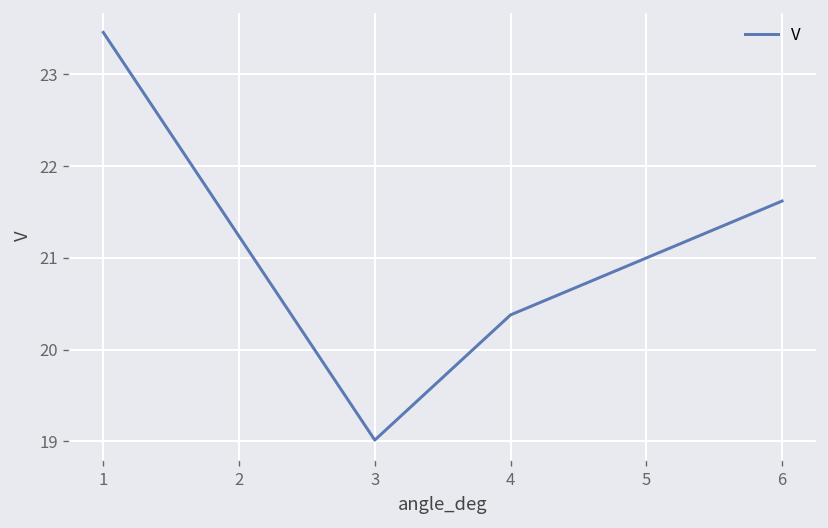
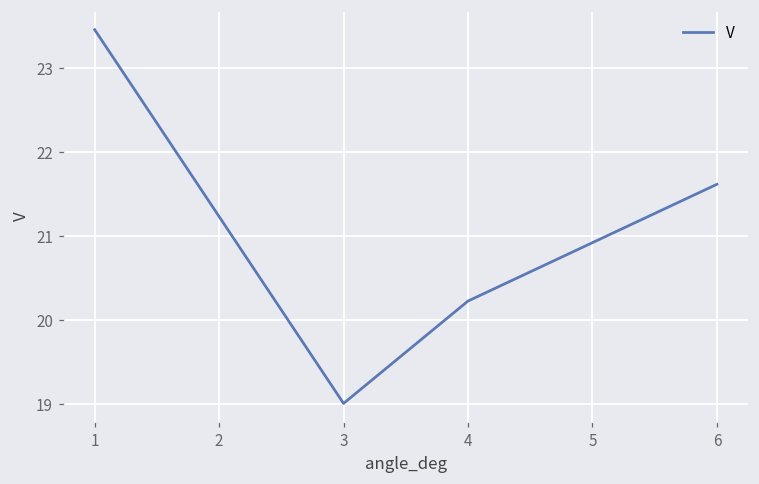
  {
    "1": 23.5,
    "3": 19.0,
-   "4": 20.4,
+   "4": 20.2,
    "6": 21.6
  }
